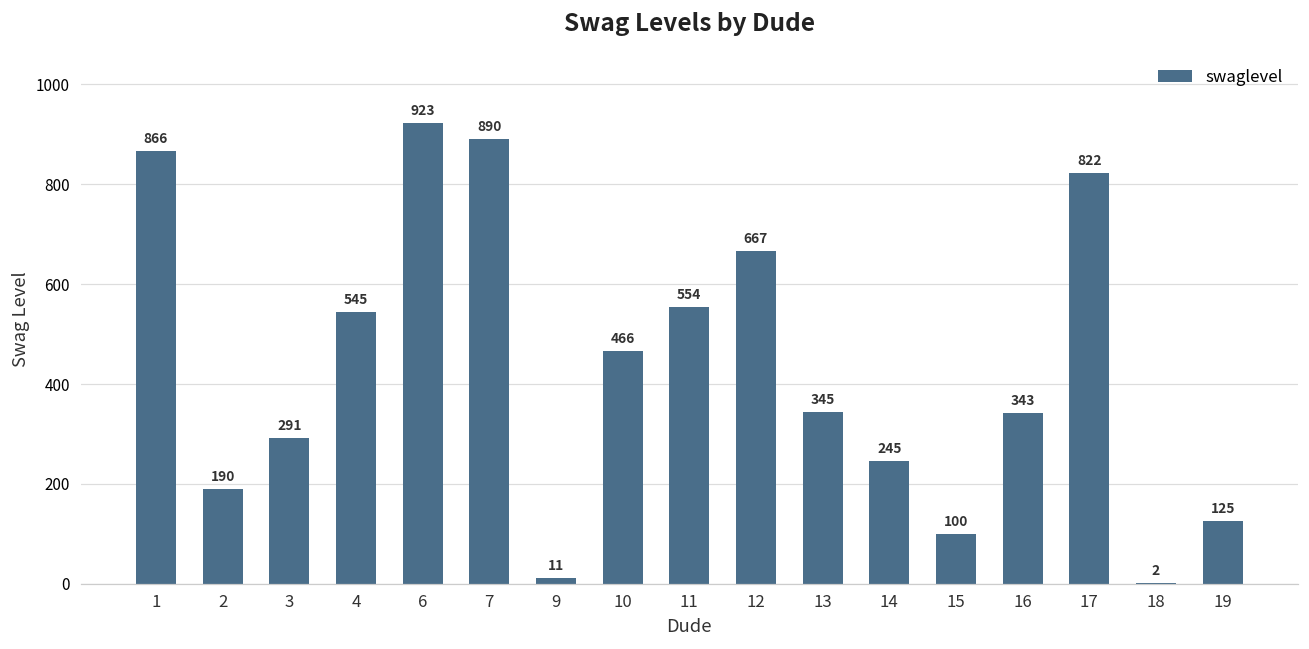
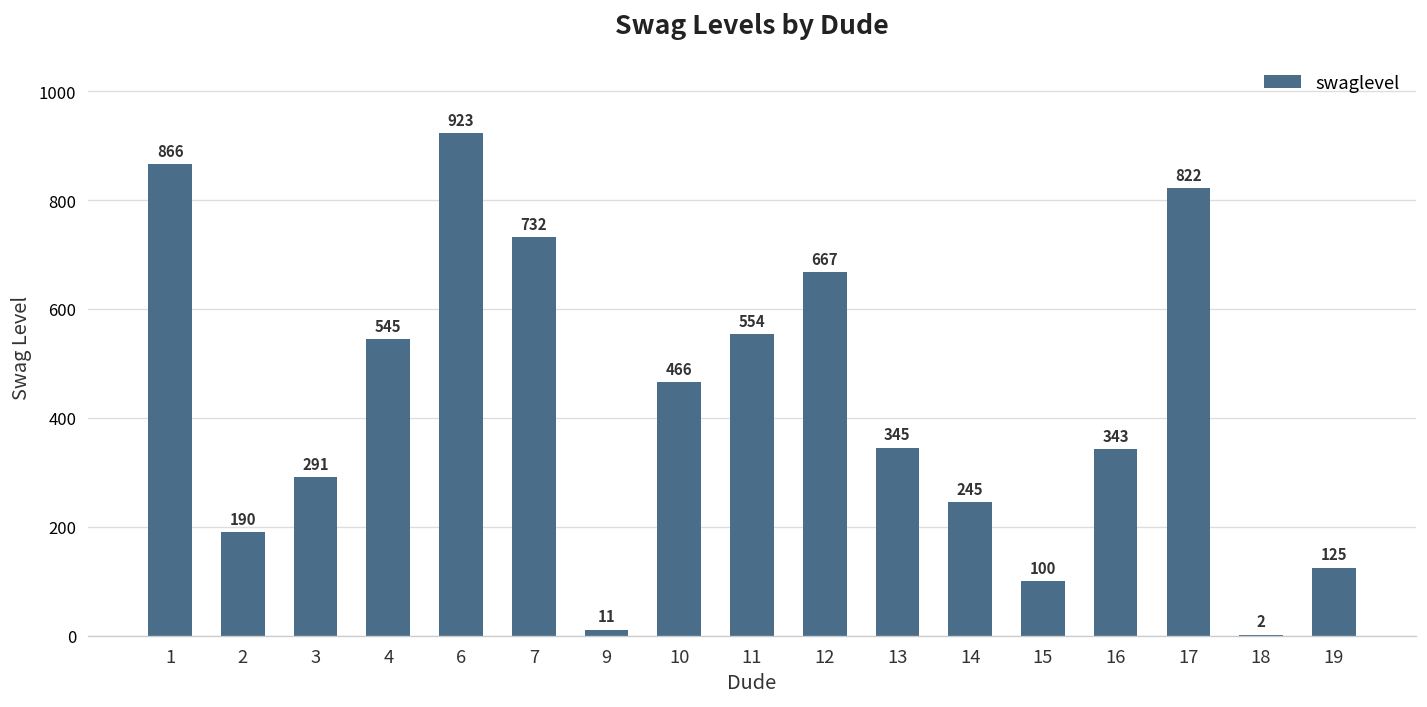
  {
    "1": 866,
    "2": 190,
    "3": 291,
    "4": 545,
    "6": 923,
-   "7": 890,
+   "7": 732,
    "9": 11,
    "10": 466,
    "11": 554,
    "12": 667,
    "13": 345,
    "14": 245,
    "15": 100,
    "16": 343,
    "17": 822,
    "18": 2,
    "19": 125
  }
